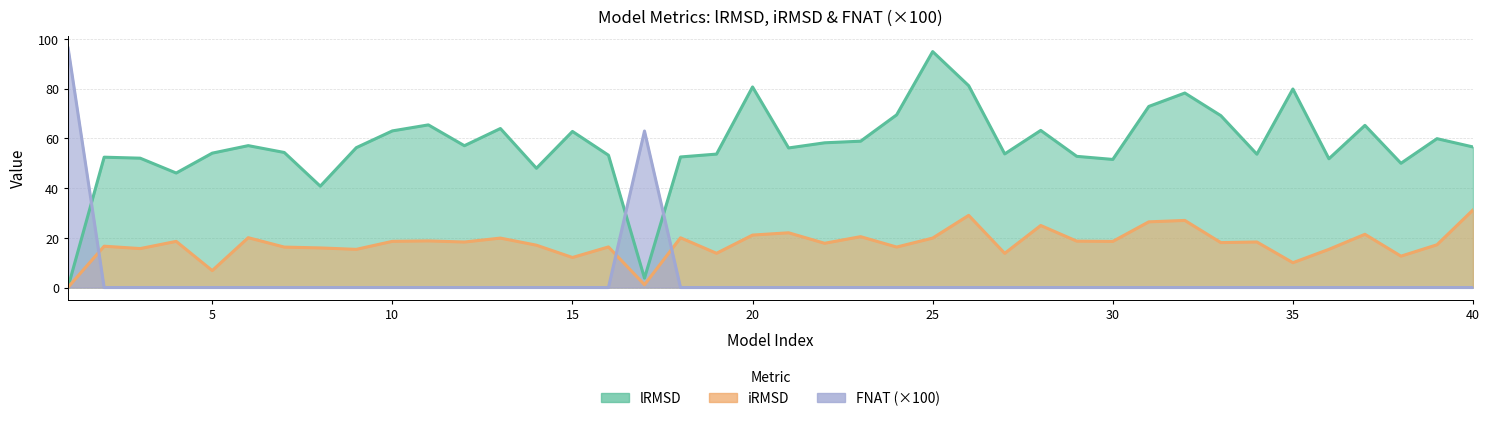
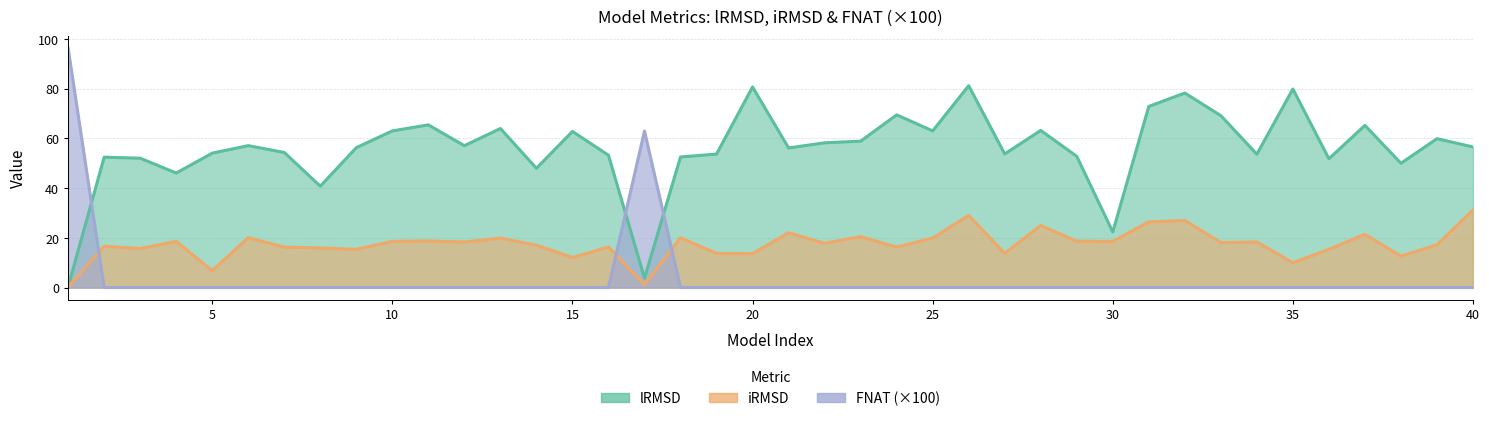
  {
    "lRMSD": {
      "5": 54,
      "10": 63,
      "15": 63,
      "20": 81,
-     "25": 95,
-     "30": 52,
+     "25": 63,
+     "30": 22,
      "35": 80,
      "40": 57
    },
    "iRMSD": {
      "5": 7,
      "10": 19,
      "15": 12,
-     "20": 21,
+     "20": 14,
      "25": 20,
      "30": 19,
      "35": 10,
      "40": 31
    },
    "FNAT (×100)": {
      "5": 0,
      "10": 0,
      "15": 0,
      "20": 0,
      "25": 0,
      "30": 0,
      "35": 0,
      "40": 0
    }
  }
